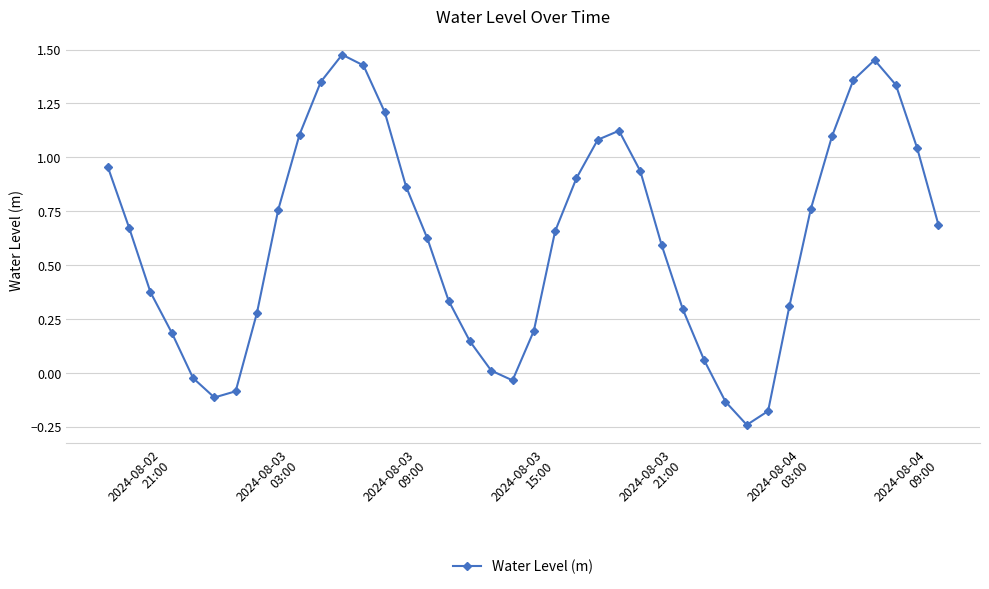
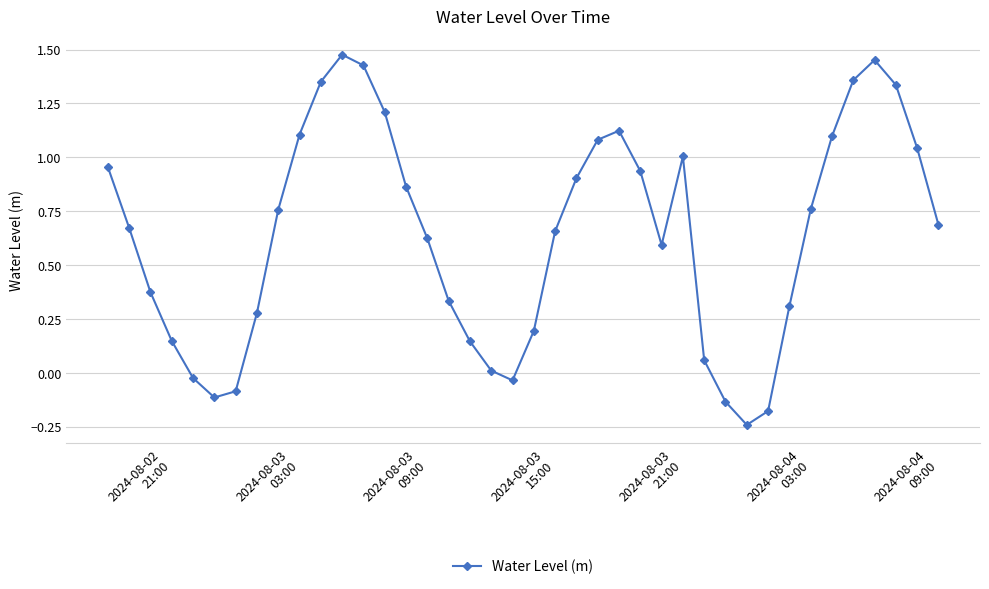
  {
-   "2024-08-02 21:00": 0.19,
+   "2024-08-02 21:00": 0.15,
    "2024-08-03 03:00": 1.11,
    "2024-08-03 09:00": 0.62,
    "2024-08-03 15:00": 0.66,
-   "2024-08-03 21:00": 0.29,
+   "2024-08-03 21:00": 1.00,
    "2024-08-04 03:00": 0.76,
    "2024-08-04 09:00": 0.69
  }
